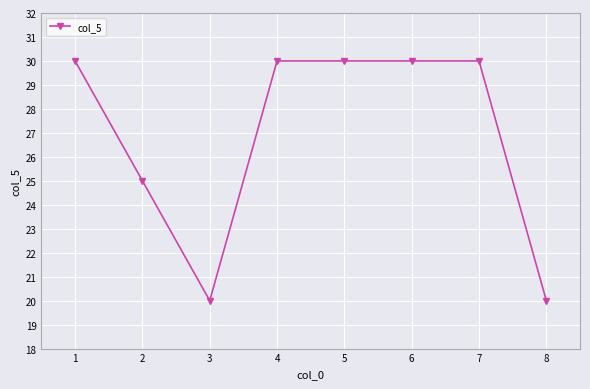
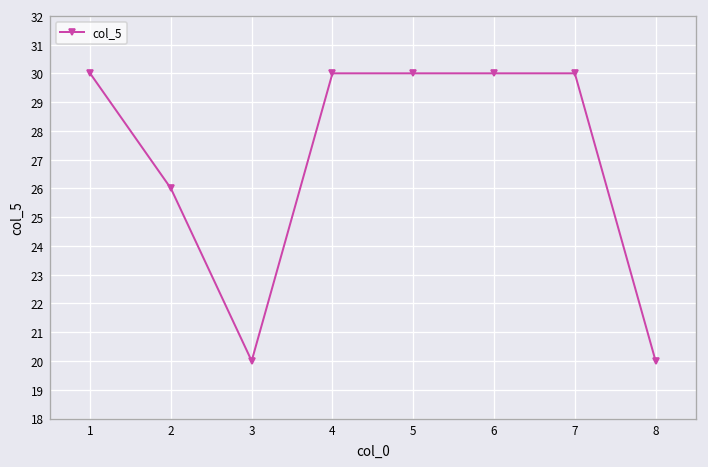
  {
    "1": 30,
-   "2": 25,
+   "2": 26,
    "3": 20,
    "4": 30,
    "5": 30,
    "6": 30,
    "7": 30,
    "8": 20
  }
